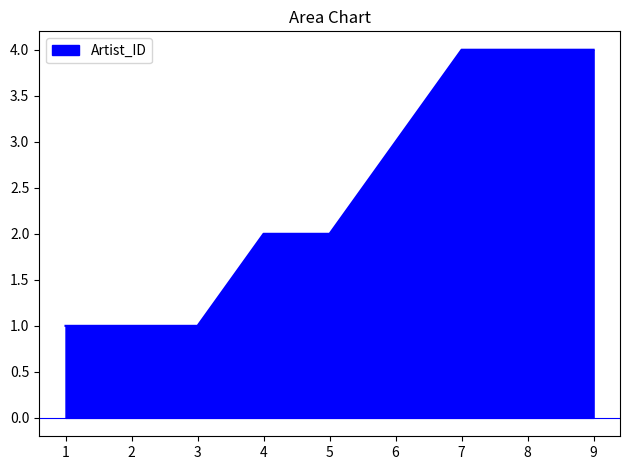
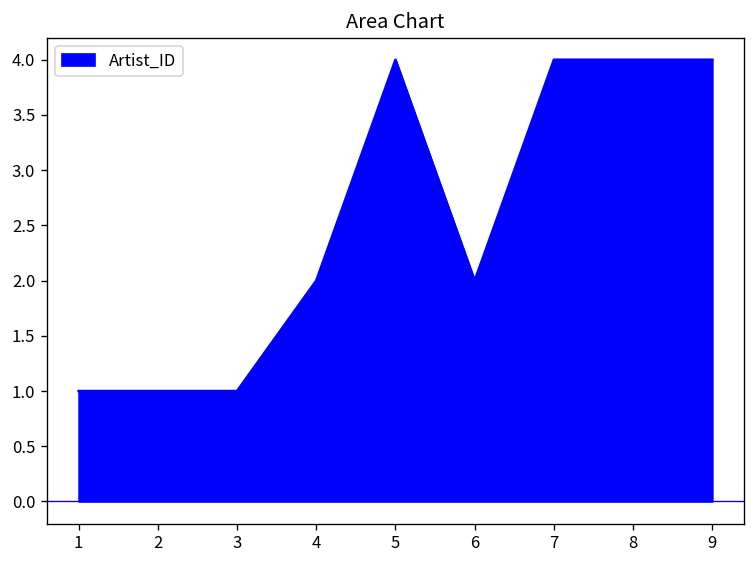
  {
    "1": 1,
    "2": 1,
    "3": 1,
    "4": 2,
-   "5": 2,
-   "6": 3,
+   "5": 4,
+   "6": 2,
    "7": 4,
    "8": 4,
    "9": 4
  }
